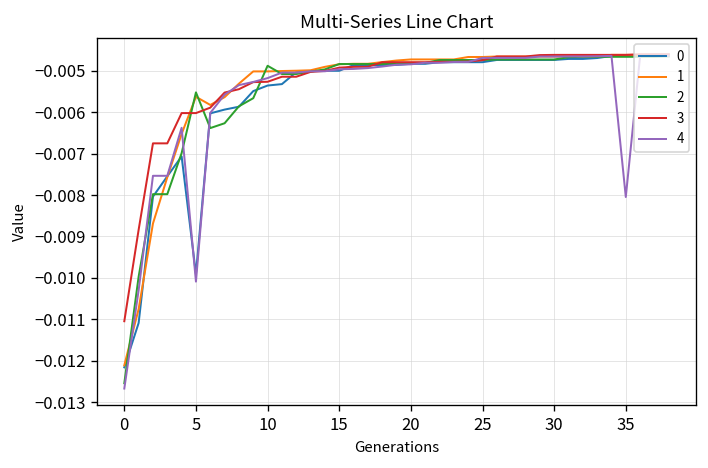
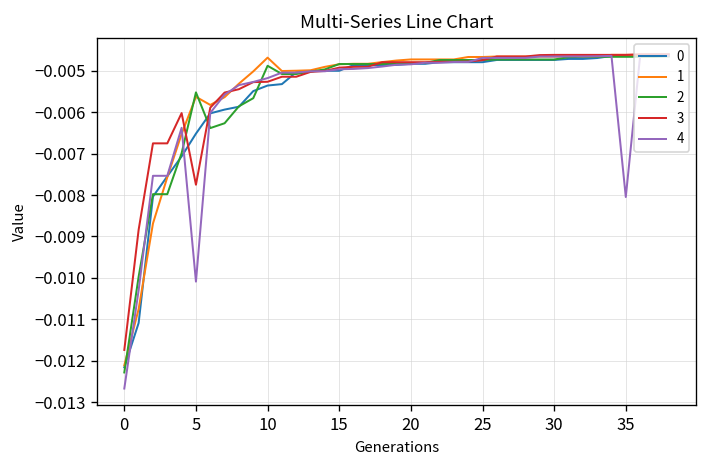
  {
    "0": {
-     "5": -0.0099,
+     "5": -0.0065,
      "10": -0.0054
    },
    "1": {
      "5": -0.0056,
-     "10": -0.0050
+     "10": -0.0047
    },
    "2": {
-     "0": -0.0125,
+     "0": -0.0123,
      "5": -0.0055,
      "10": -0.0049
    },
    "3": {
-     "0": -0.0110,
-     "5": -0.0060,
+     "0": -0.0117,
+     "5": -0.0078,
      "10": -0.0053
    },
    "4": {
      "0": -0.0127,
      "5": -0.0101,
      "10": -0.0052,
      "35": -0.0080
    }
  }
